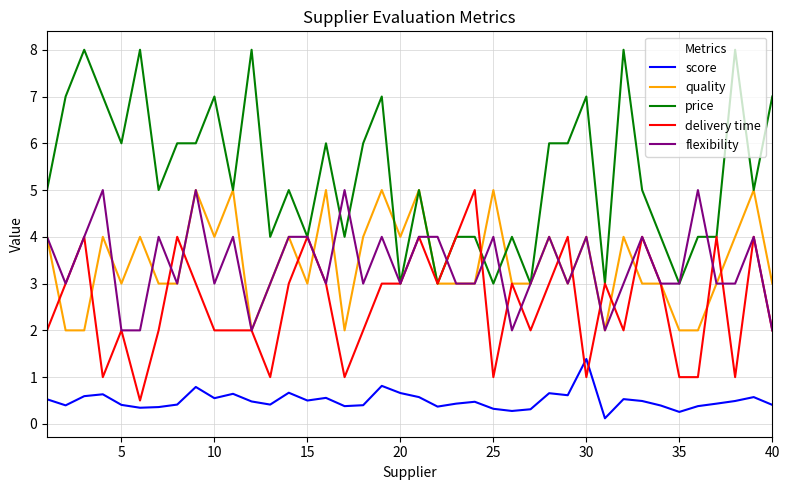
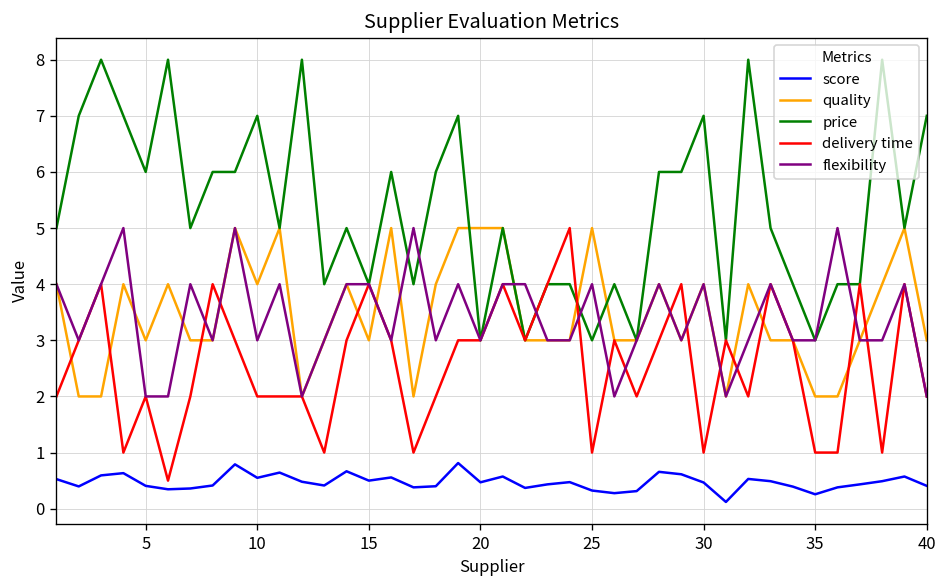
  {
    "score": {
      "5": 0.4,
      "10": 0.6,
      "15": 0.5,
-     "20": 0.7,
+     "20": 0.5,
      "25": 0.3,
-     "30": 1.4,
+     "30": 0.5,
      "35": 0.3,
      "40": 0.4
    },
    "quality": {
      "5": 3,
      "10": 4,
      "15": 3,
-     "20": 4,
+     "20": 5,
      "25": 5,
      "35": 2,
      "40": 3
    },
    "price": {
      "5": 6.0,
      "10": 7.0,
      "25": 3.0,
      "30": 7.0,
      "40": 7.0
    },
    "delivery time": {
      "10": 2.0,
      "25": 1.0,
      "30": 1.0,
      "35": 1.0
    },
    "flexibility": {
      "10": 3.0,
      "25": 4.0
    }
  }
